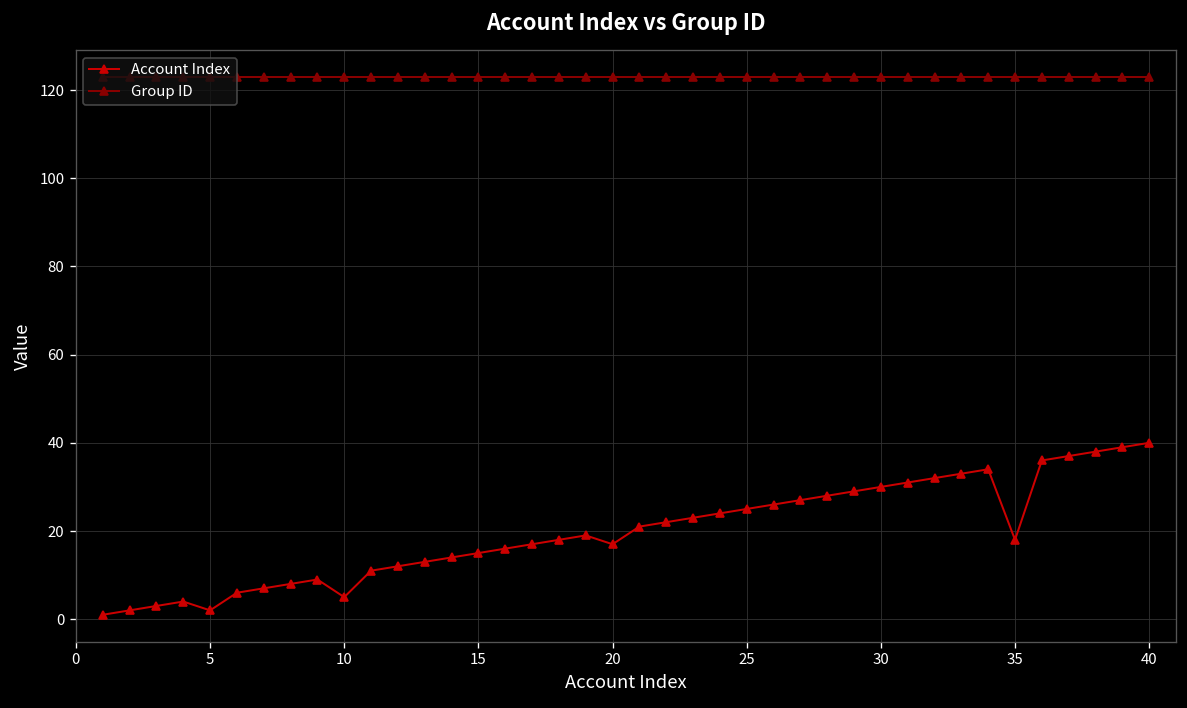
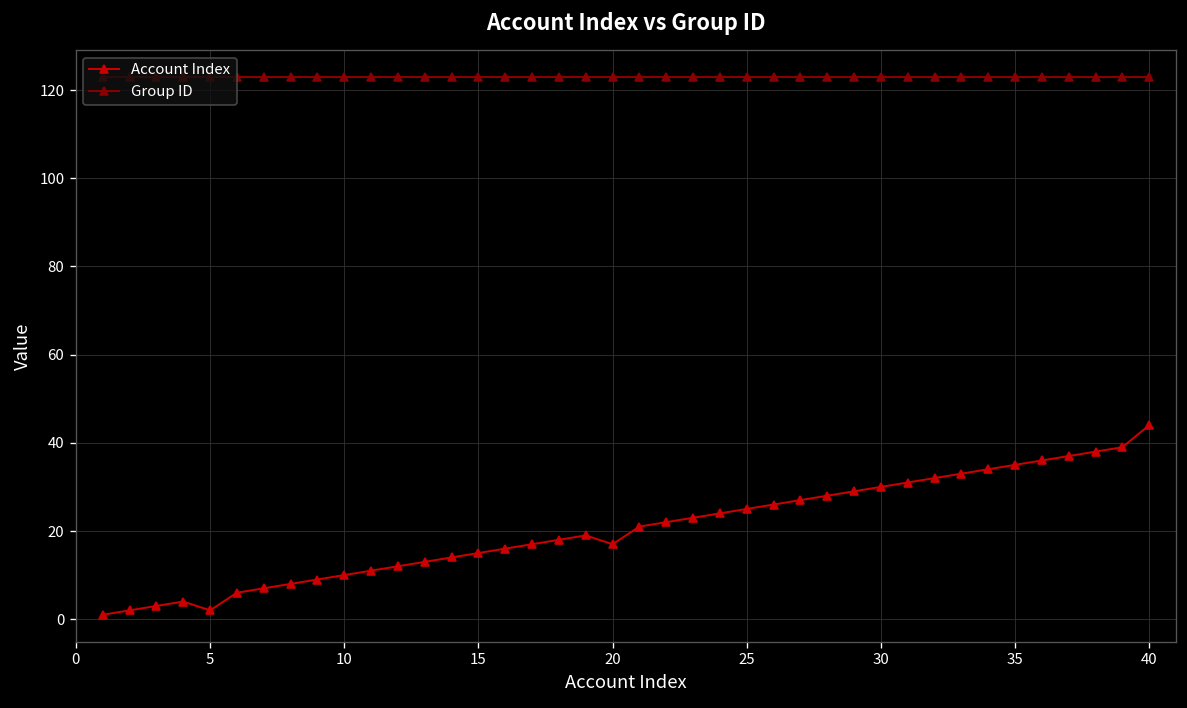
  {
    "Account Index": {
      "5": 2,
-     "10": 5,
+     "10": 10,
      "15": 15,
      "20": 17,
      "25": 25,
      "30": 30,
-     "35": 18,
-     "40": 40
+     "35": 35,
+     "40": 44
    },
    "Group ID": {
      "10": 123,
      "15": 123,
      "20": 123,
      "25": 123,
      "30": 123,
      "35": 123,
      "40": 123
    }
  }
